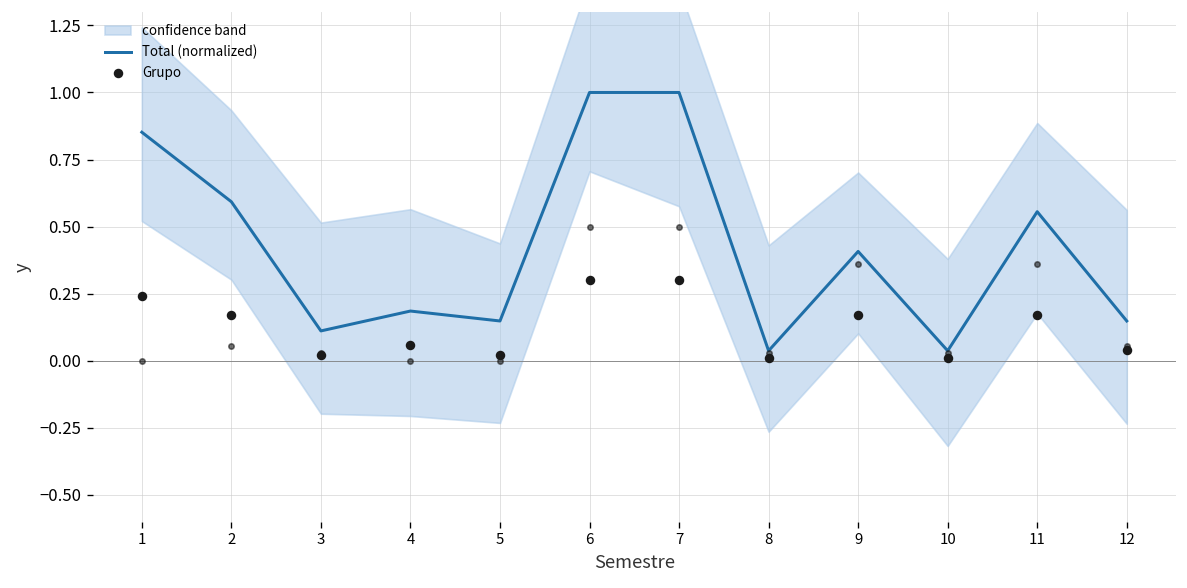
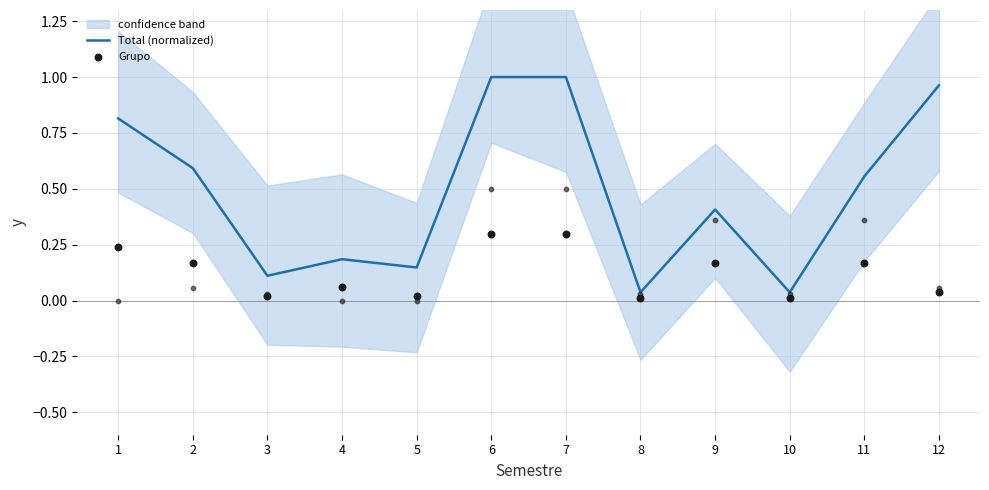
  {
    "Total (normalized)": {
-     "1": 0.85,
+     "1": 0.81,
      "2": 0.59,
      "3": 0.11,
      "4": 0.19,
      "5": 0.15,
      "6": 1.00,
      "7": 1.00,
      "9": 0.41,
      "11": 0.56,
-     "12": 0.15
+     "12": 0.96
    }
  }
